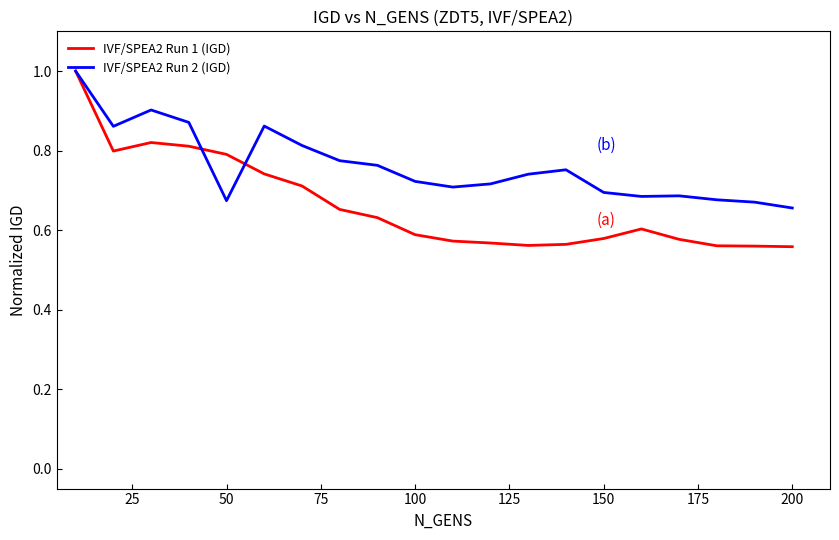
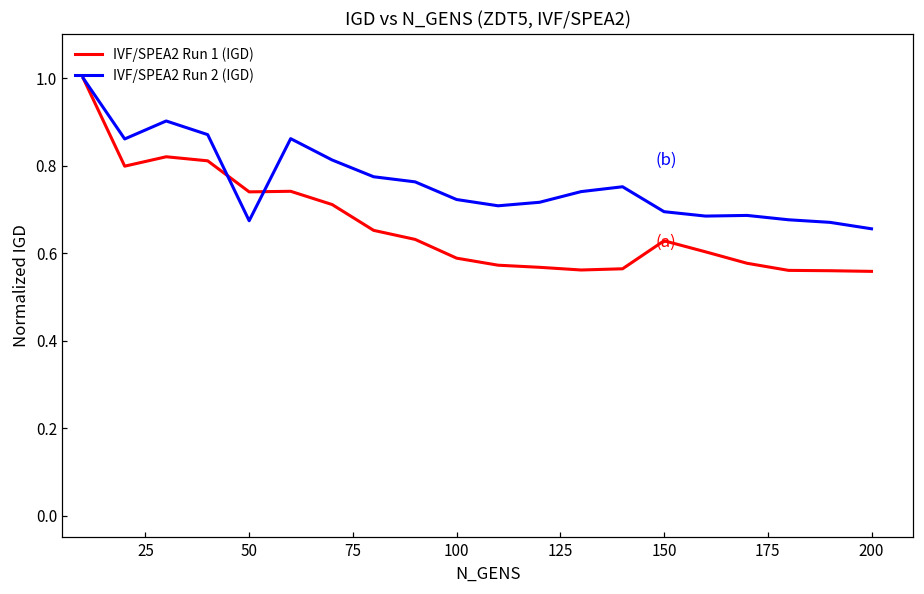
  {
    "IVF/SPEA2 Run 1 (IGD)": {
-     "50": 0.79,
+     "50": 0.74,
      "100": 0.59,
-     "150": 0.58,
+     "150": 0.63,
      "200": 0.56
    },
    "IVF/SPEA2 Run 2 (IGD)": {
      "50": 0.67,
      "100": 0.72,
      "150": 0.69,
      "200": 0.66
    }
  }
